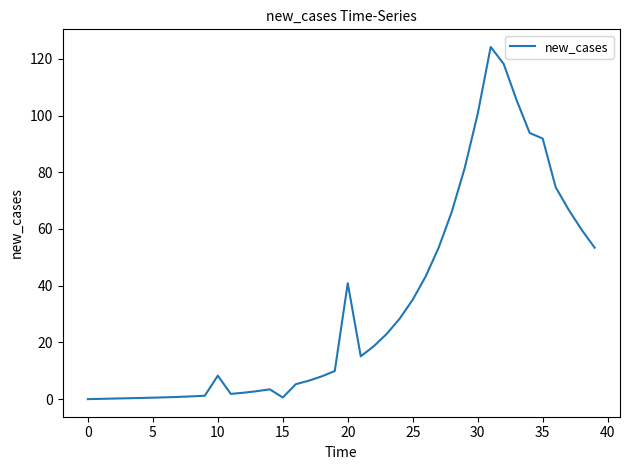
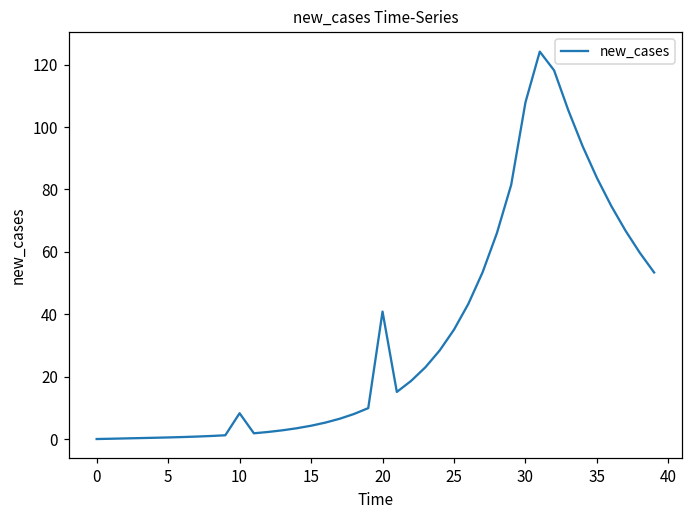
  {
    "0": 0,
    "5": 1,
    "10": 8,
-   "15": 1,
+   "15": 4,
    "20": 41,
    "25": 35,
-   "30": 101,
-   "35": 92
+   "30": 108,
+   "35": 84
  }
